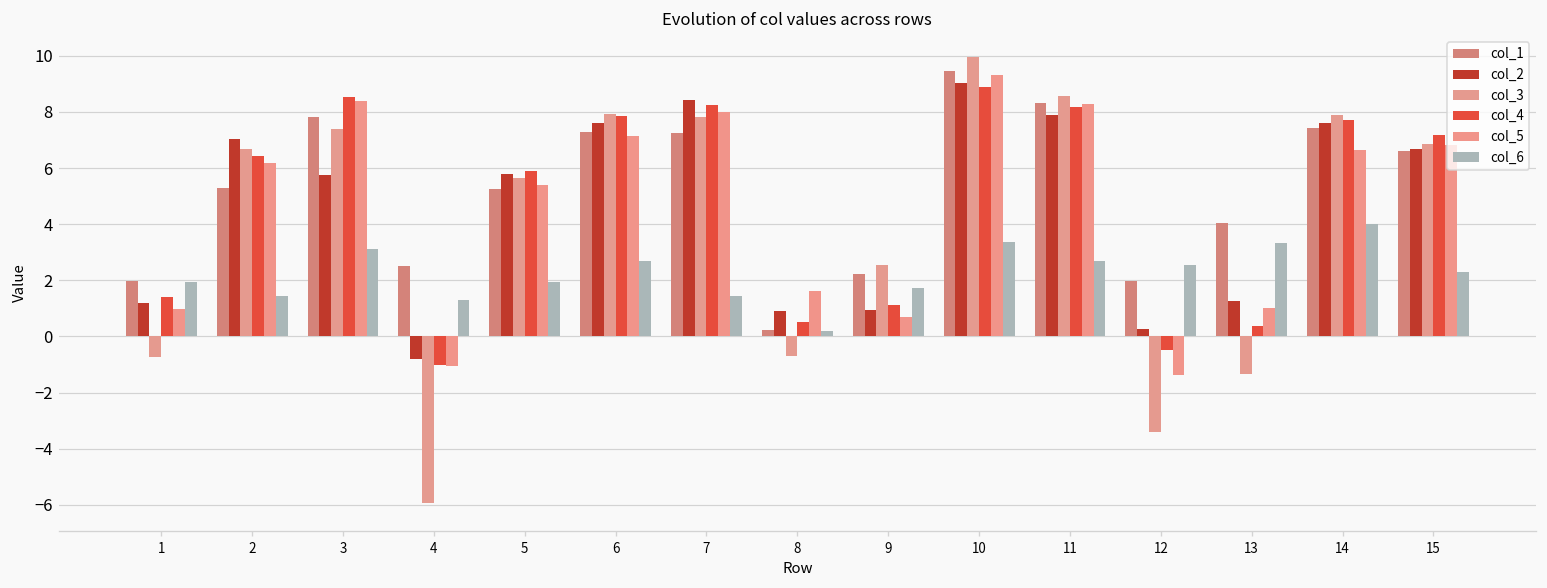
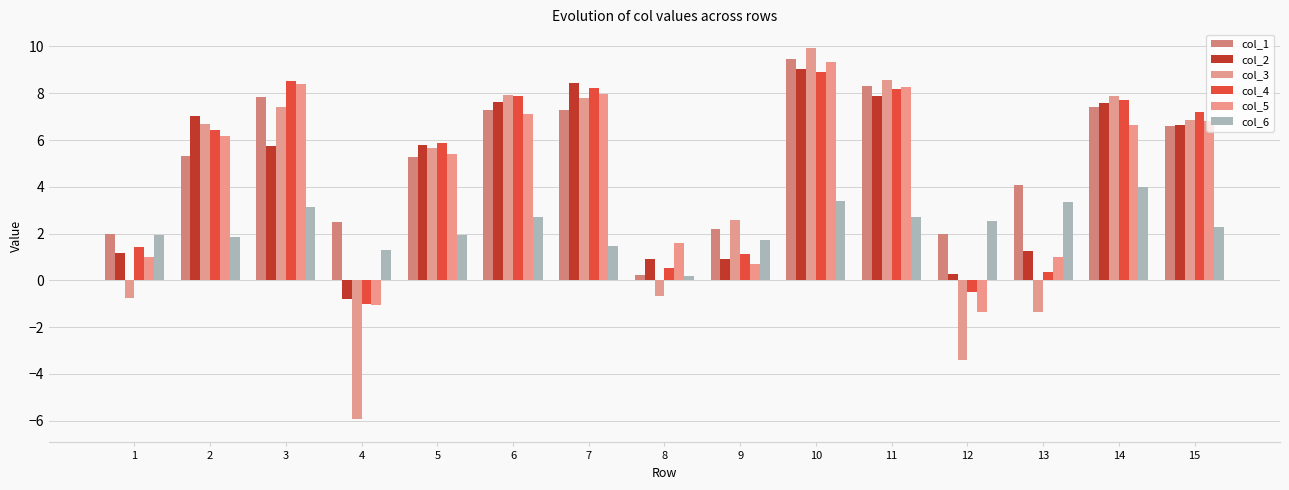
  {
    "col_6": {
      "1": 1.9,
-     "2": 1.5,
+     "2": 1.9,
      "3": 3.1,
      "4": 1.3,
      "5": 1.9,
      "6": 2.7,
      "7": 1.4,
      "8": 0.2,
      "9": 1.7,
      "10": 3.4,
      "11": 2.7,
      "12": 2.6,
      "13": 3.3,
      "14": 4.0,
      "15": 2.3
    }
  }
